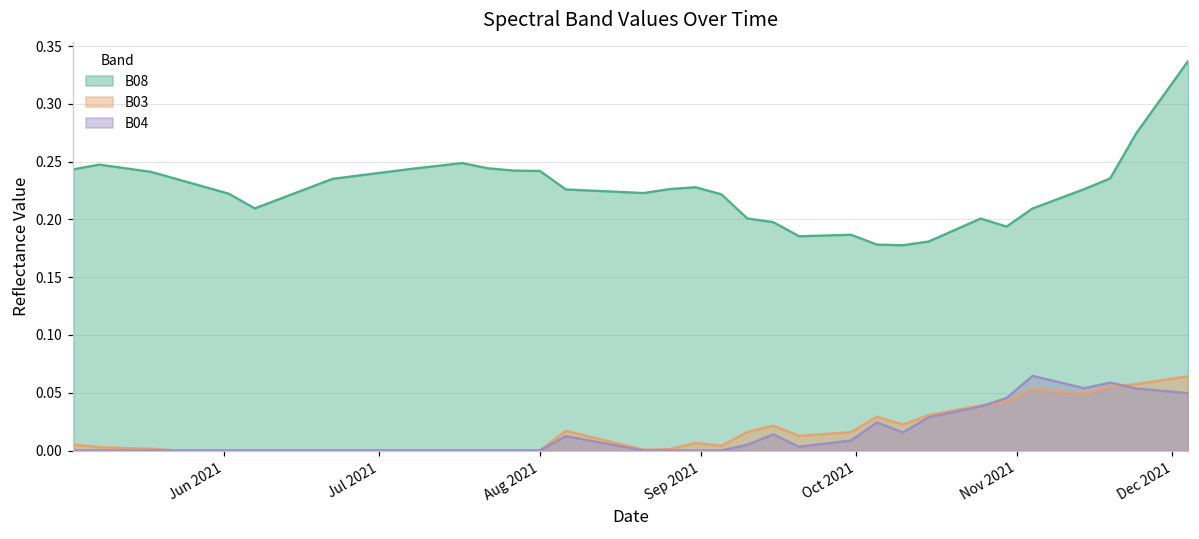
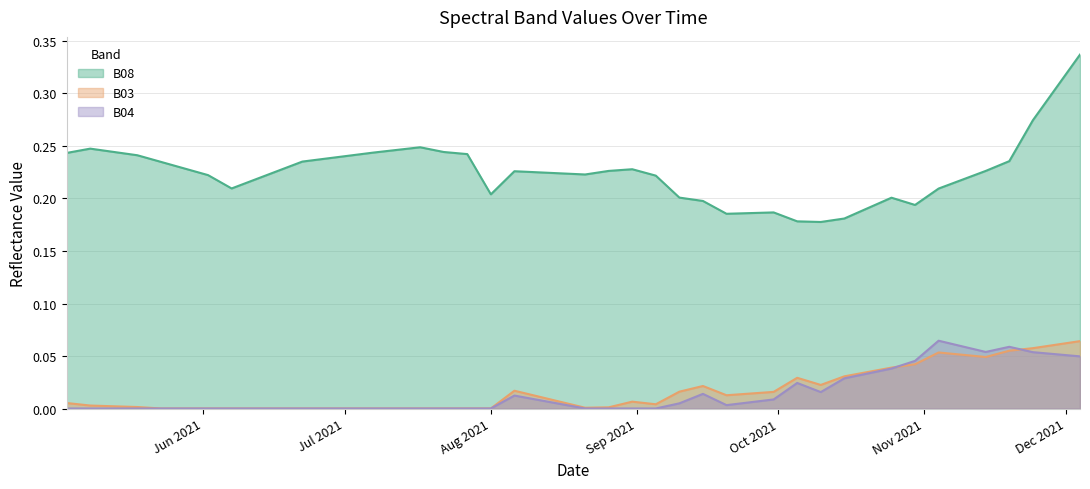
  {
    "B08": {
-     "Aug 2021": 0.242
+     "Aug 2021": 0.204
    }
  }
